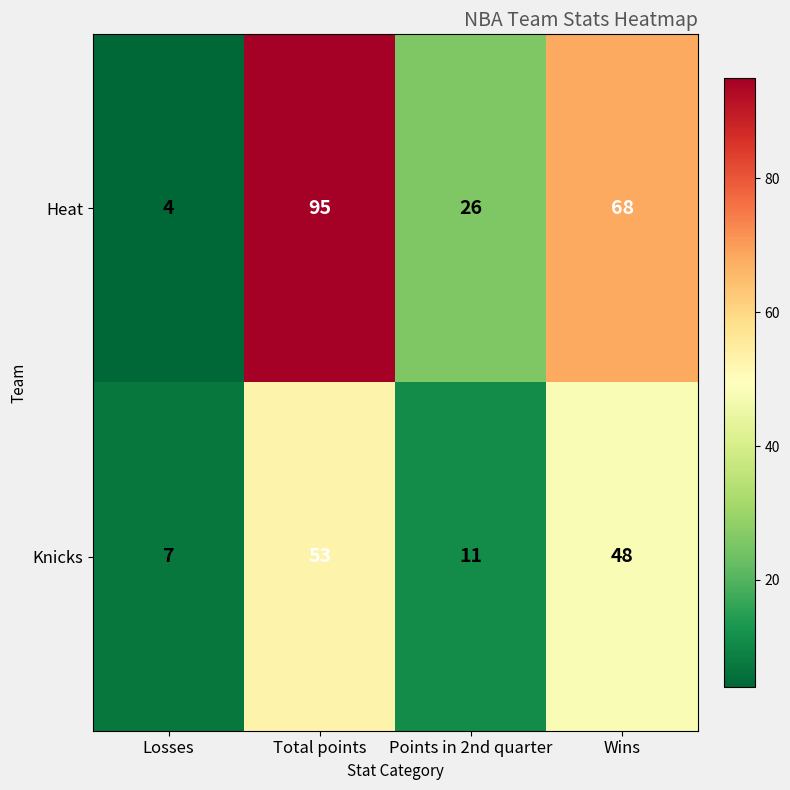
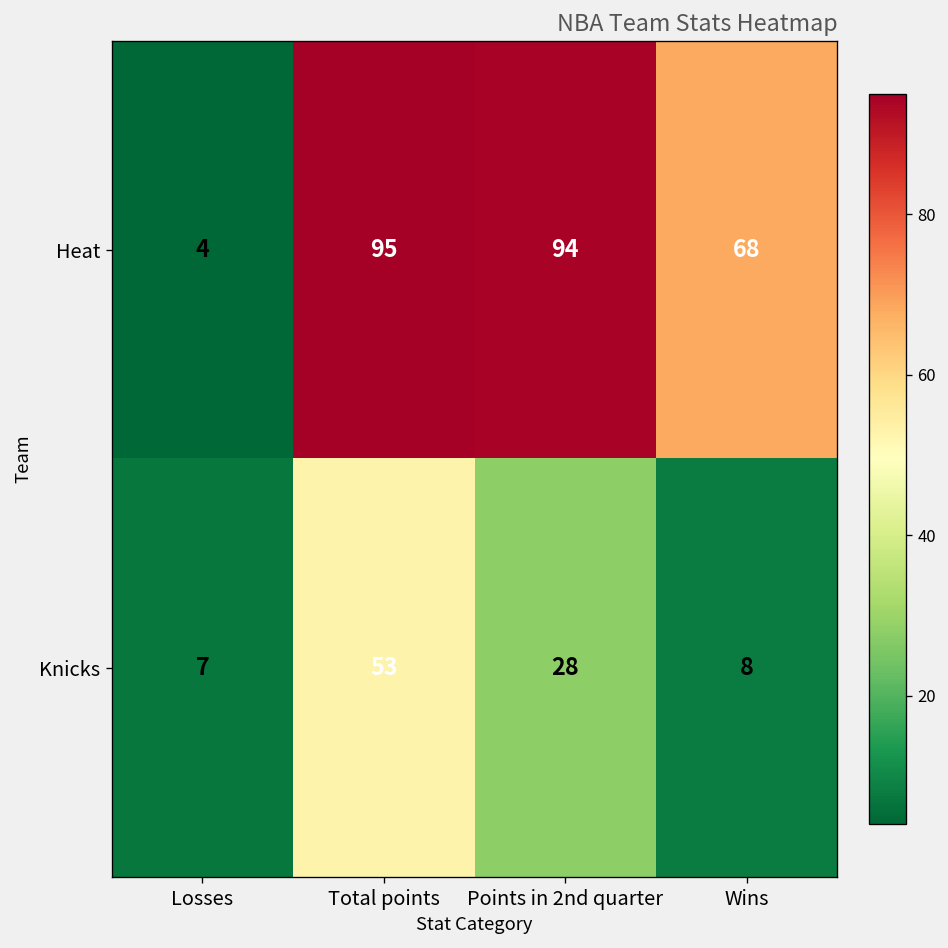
  {
    "Heat": {
      "Losses": 4,
      "Total points": 95,
-     "Points in 2nd quarter": 26,
+     "Points in 2nd quarter": 94,
      "Wins": 68
    },
    "Knicks": {
      "Losses": 7,
      "Total points": 53,
-     "Points in 2nd quarter": 11,
-     "Wins": 48
+     "Points in 2nd quarter": 28,
+     "Wins": 8
    }
  }
